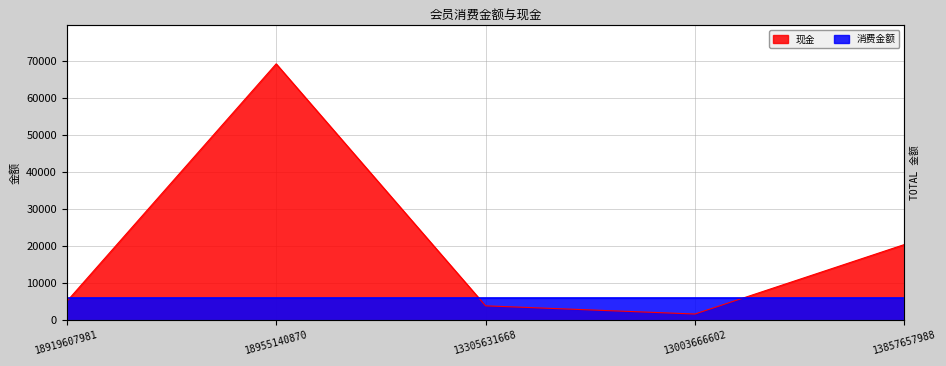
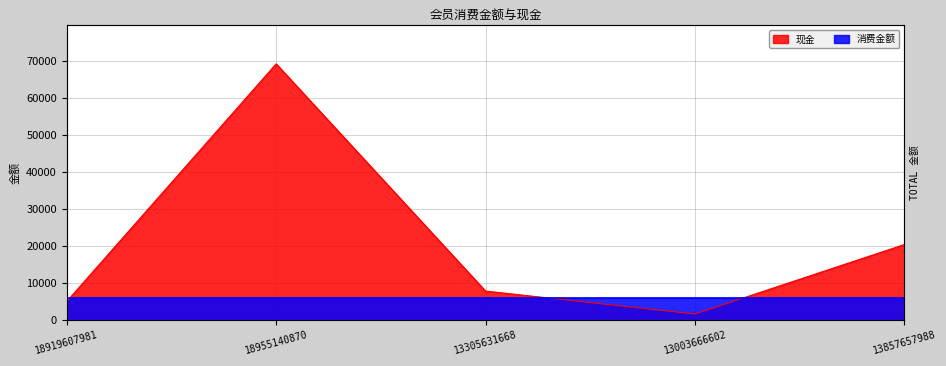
  {
    "现金": {
      "18919607981": 5000,
      "18955140870": 69000,
-     "13305631668": 4000,
+     "13305631668": 8000,
      "13003666602": 2000,
      "13857657988": 20000
    },
    "消费金额": {
      "18919607981": 6000,
      "18955140870": 6000,
      "13305631668": 6000,
      "13003666602": 6000,
      "13857657988": 6000
    }
  }
